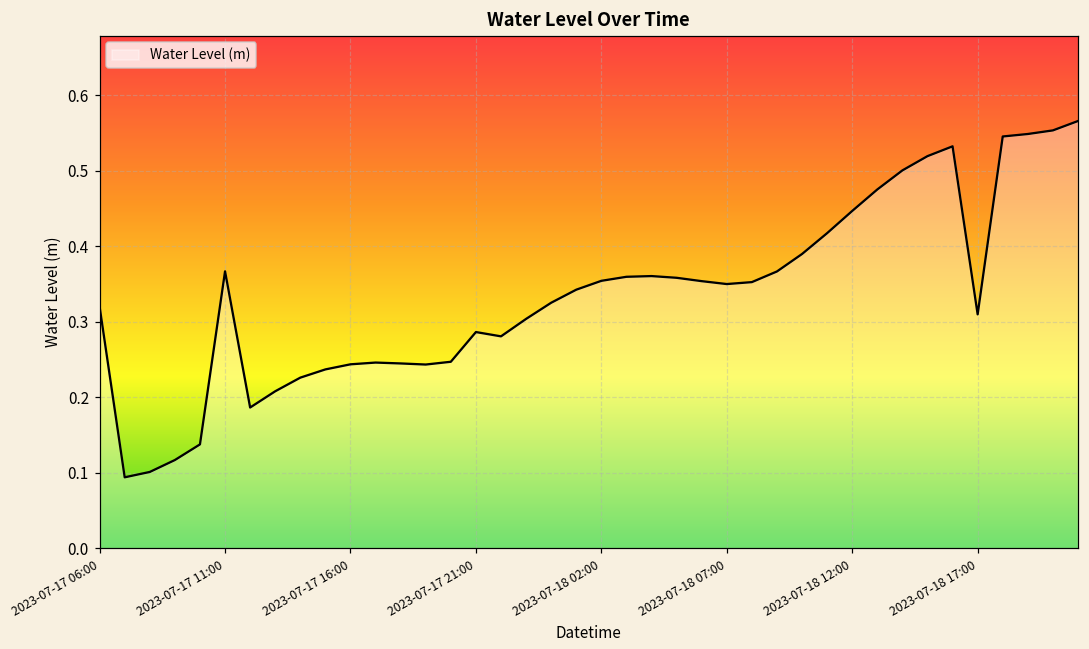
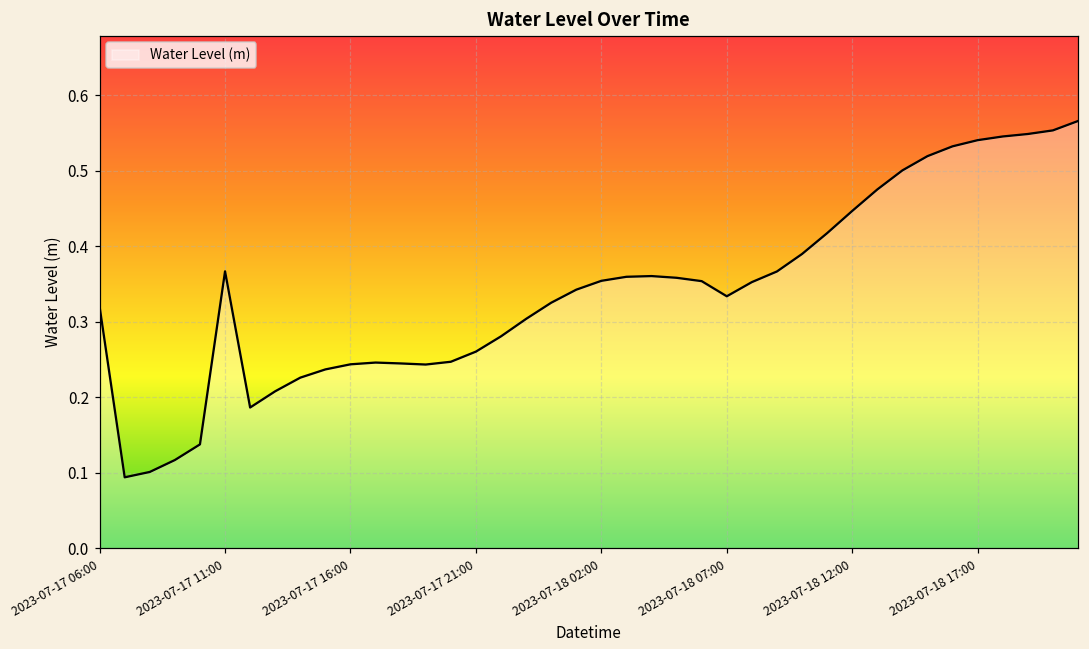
  {
    "2023-07-17 06:00": 0.32,
    "2023-07-17 11:00": 0.37,
    "2023-07-17 16:00": 0.24,
-   "2023-07-17 21:00": 0.29,
+   "2023-07-17 21:00": 0.26,
    "2023-07-18 02:00": 0.35,
-   "2023-07-18 07:00": 0.35,
+   "2023-07-18 07:00": 0.33,
    "2023-07-18 12:00": 0.45,
-   "2023-07-18 17:00": 0.31
+   "2023-07-18 17:00": 0.54
  }
